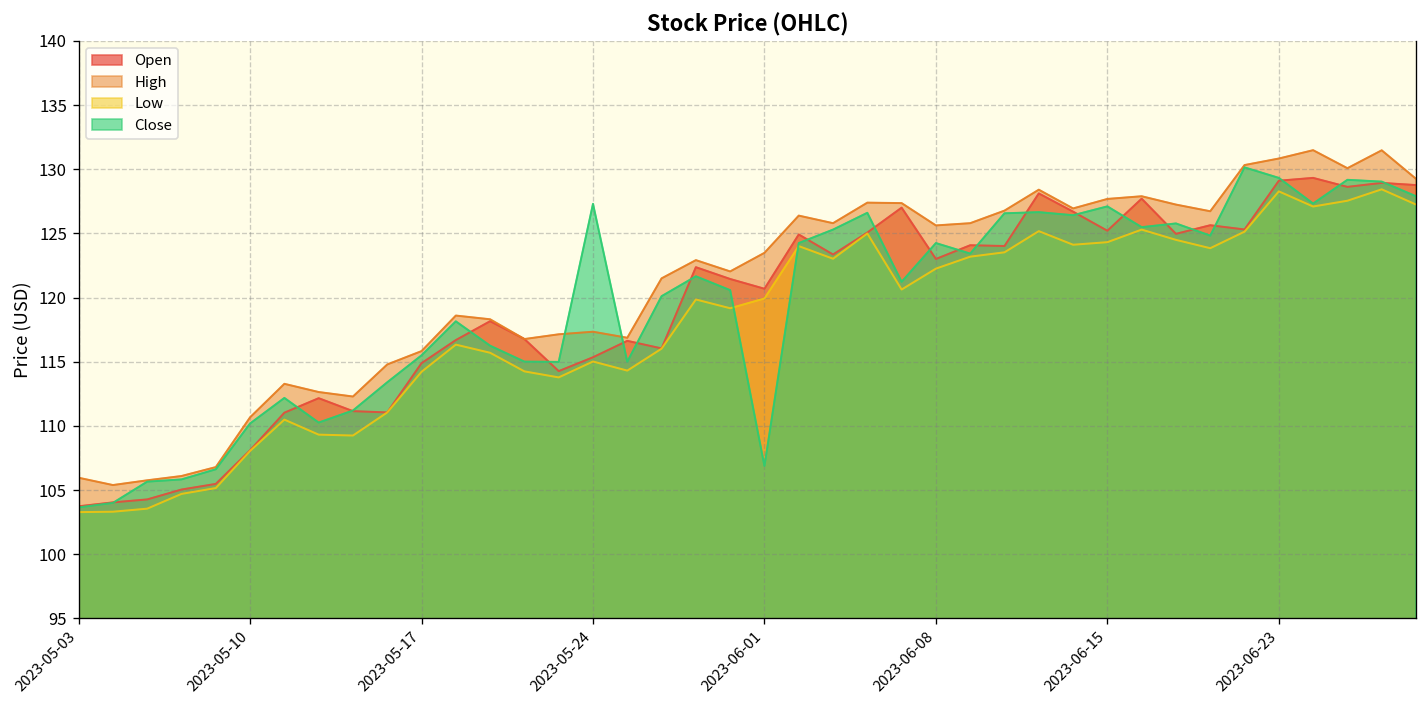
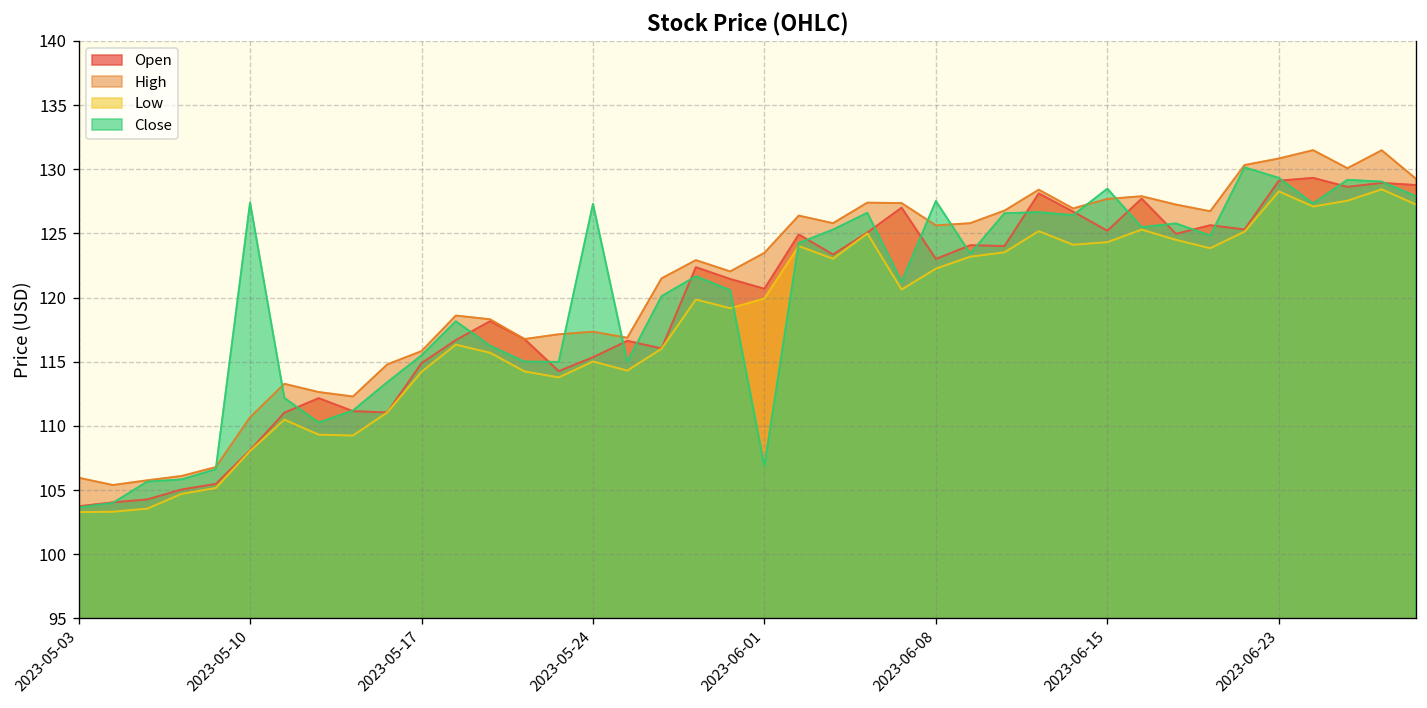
  {
    "Close": {
-     "2023-05-10": 110.2,
+     "2023-05-10": 127.4,
      "2023-05-17": 115.5,
      "2023-05-24": 127.3,
      "2023-06-01": 106.9,
-     "2023-06-08": 124.3,
-     "2023-06-15": 127.1
+     "2023-06-08": 127.5,
+     "2023-06-15": 128.5
    }
  }
